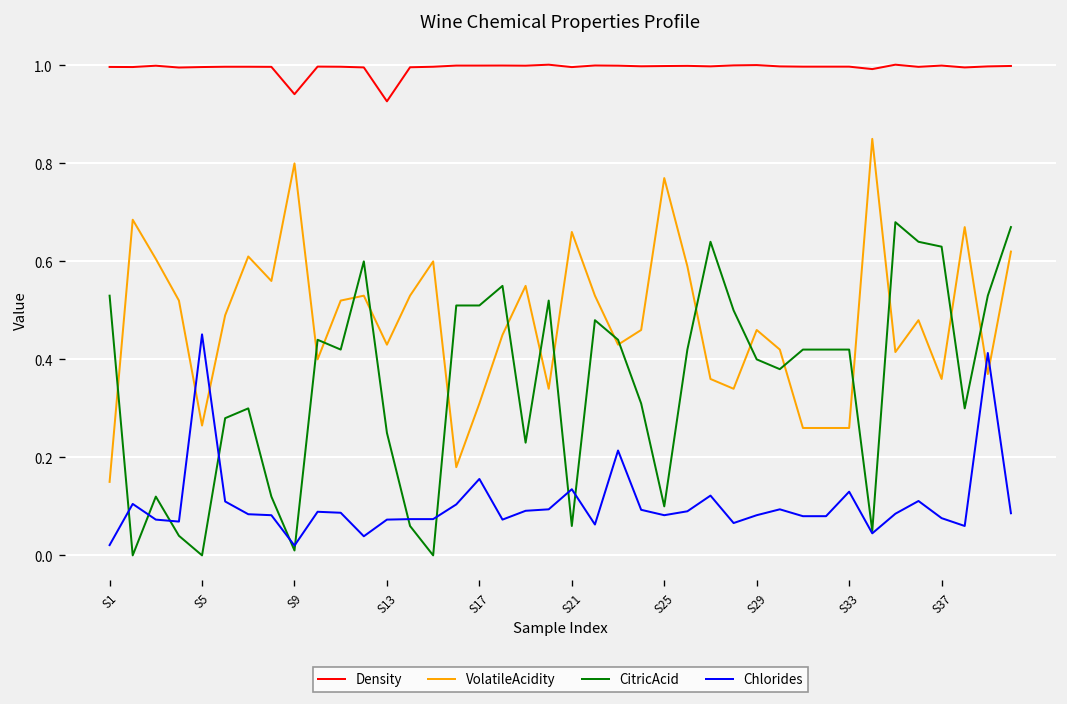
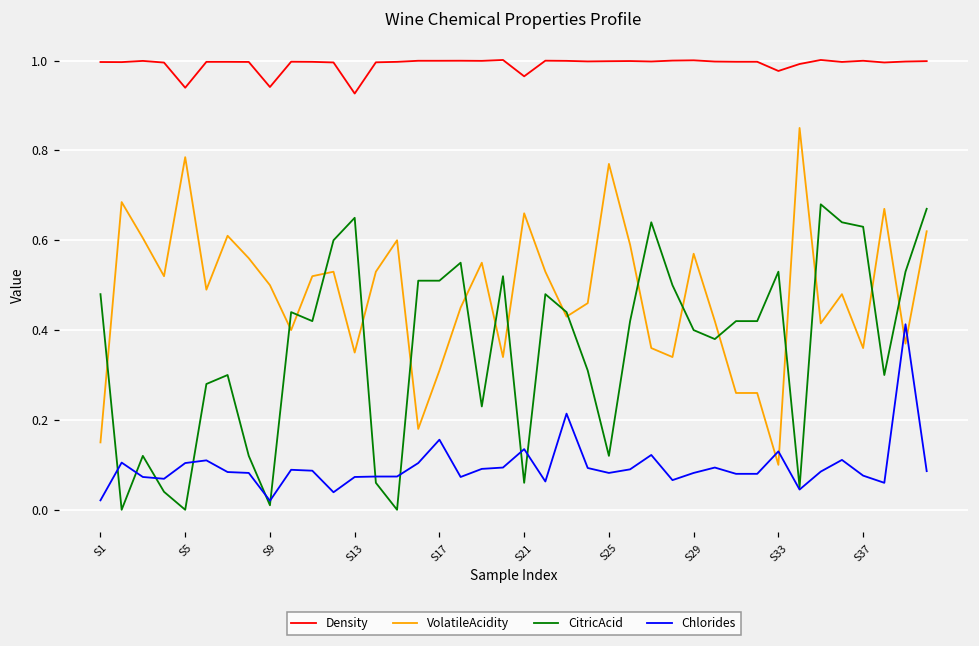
  {
    "Density": {
      "S1": 1.00,
-     "S5": 1.00,
+     "S5": 0.94,
      "S9": 0.94,
      "S13": 0.93,
      "S17": 1.00,
-     "S21": 1.00,
+     "S21": 0.97,
      "S25": 1.00,
      "S29": 1.00,
-     "S33": 1.00,
+     "S33": 0.98,
      "S37": 1.00
    },
    "VolatileAcidity": {
      "S1": 0.15,
-     "S5": 0.27,
-     "S9": 0.8,
-     "S13": 0.43,
+     "S5": 0.79,
+     "S9": 0.5,
+     "S13": 0.35,
      "S17": 0.31,
      "S21": 0.66,
      "S25": 0.77,
-     "S29": 0.46,
-     "S33": 0.26,
+     "S29": 0.57,
+     "S33": 0.10,
      "S37": 0.36
    },
    "CitricAcid": {
-     "S1": 0.53,
+     "S1": 0.48,
      "S5": 0.00,
      "S9": 0.01,
-     "S13": 0.25,
+     "S13": 0.65,
      "S17": 0.51,
      "S21": 0.06,
-     "S25": 0.10,
+     "S25": 0.12,
      "S29": 0.40,
-     "S33": 0.42,
+     "S33": 0.53,
      "S37": 0.63
    },
    "Chlorides": {
      "S1": 0.02,
-     "S5": 0.45,
+     "S5": 0.10,
      "S9": 0.02,
      "S13": 0.07,
      "S17": 0.16,
      "S21": 0.14,
      "S25": 0.08,
      "S29": 0.08,
      "S33": 0.13,
      "S37": 0.08
    }
  }
